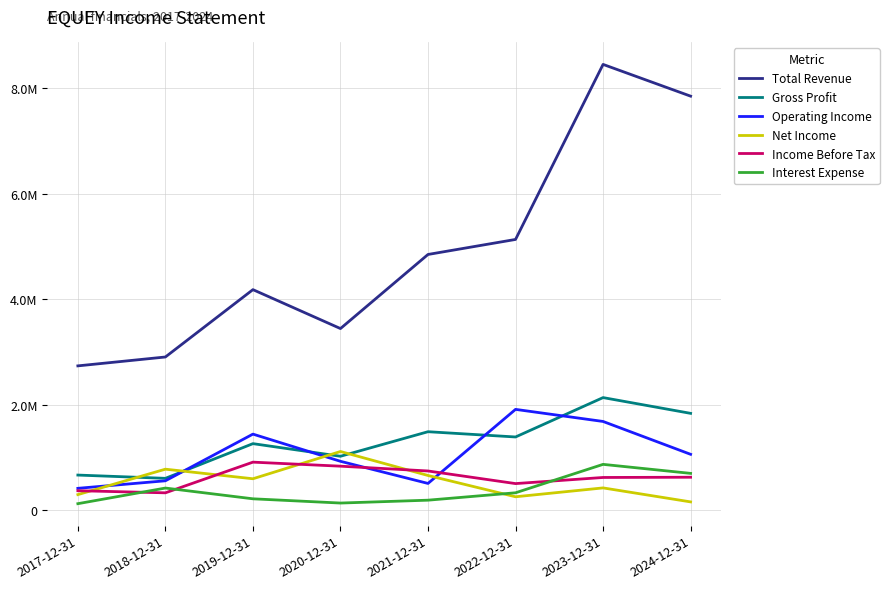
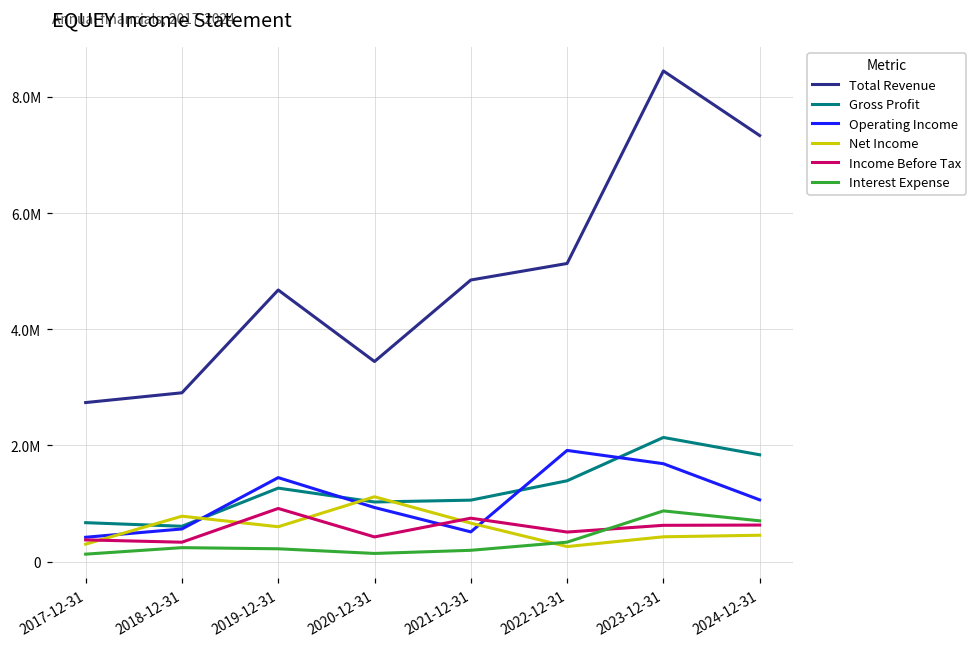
  {
    "Total Revenue": {
      "2017-12-31": 2700000,
      "2018-12-31": 2900000,
-     "2019-12-31": 4200000,
+     "2019-12-31": 4700000,
      "2020-12-31": 3400000,
      "2021-12-31": 4800000,
      "2022-12-31": 5100000,
      "2023-12-31": 8400000,
-     "2024-12-31": 7800000
+     "2024-12-31": 7300000
    },
    "Gross Profit": {
      "2017-12-31": 700000,
      "2019-12-31": 1300000,
      "2020-12-31": 1000000,
-     "2021-12-31": 1500000,
+     "2021-12-31": 1100000,
      "2022-12-31": 1400000,
      "2023-12-31": 2100000,
      "2024-12-31": 1800000
    },
    "Operating Income": {
      "2019-12-31": 1400000,
      "2020-12-31": 900000,
      "2021-12-31": 500000,
      "2022-12-31": 1900000,
      "2023-12-31": 1700000,
      "2024-12-31": 1100000
    },
    "Net Income": {
      "2017-12-31": 300000,
      "2018-12-31": 800000,
      "2019-12-31": 600000,
      "2020-12-31": 1100000,
      "2021-12-31": 700000,
      "2022-12-31": 300000,
      "2023-12-31": 400000,
-     "2024-12-31": 200000
+     "2024-12-31": 500000
    },
    "Income Before Tax": {
      "2018-12-31": 300000,
      "2019-12-31": 900000,
-     "2020-12-31": 800000,
+     "2020-12-31": 400000,
      "2021-12-31": 700000,
      "2022-12-31": 500000,
      "2023-12-31": 600000,
      "2024-12-31": 600000
    },
    "Interest Expense": {
      "2017-12-31": 100000,
-     "2018-12-31": 400000,
+     "2018-12-31": 200000,
      "2019-12-31": 200000,
      "2020-12-31": 100000,
      "2021-12-31": 200000,
      "2022-12-31": 300000,
      "2023-12-31": 900000,
      "2024-12-31": 700000
    }
  }
